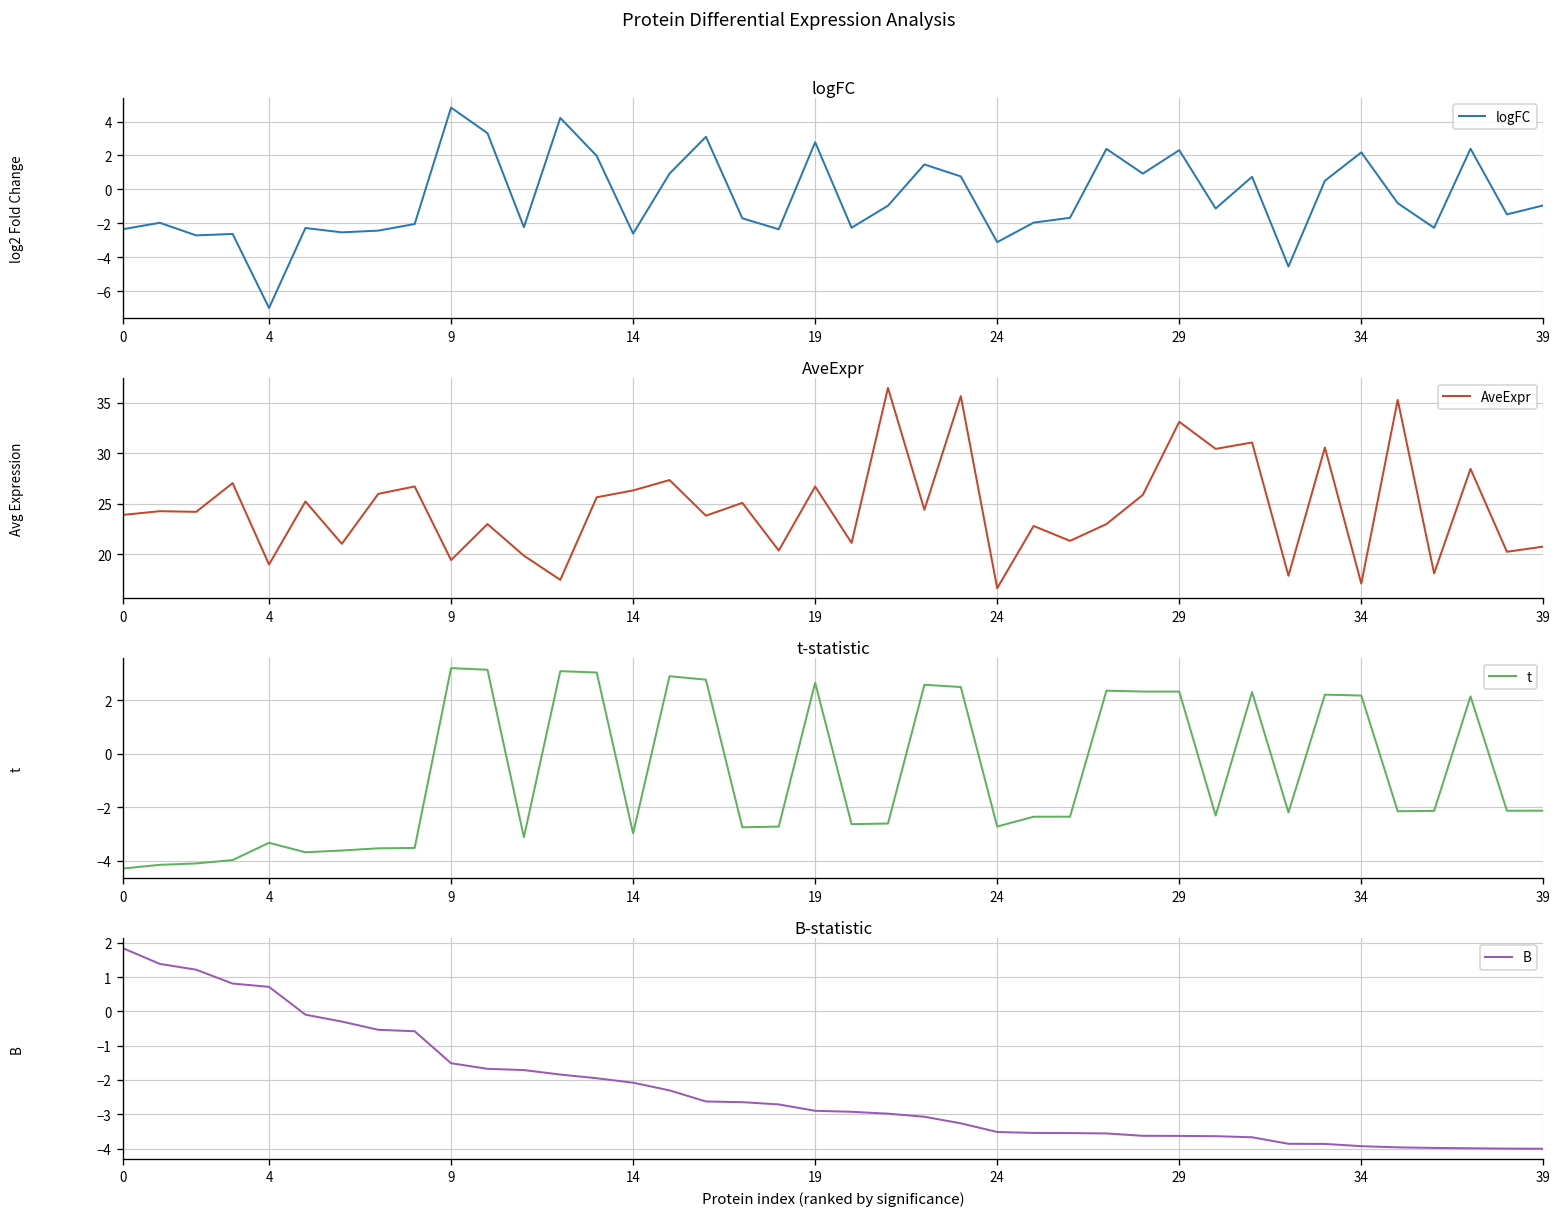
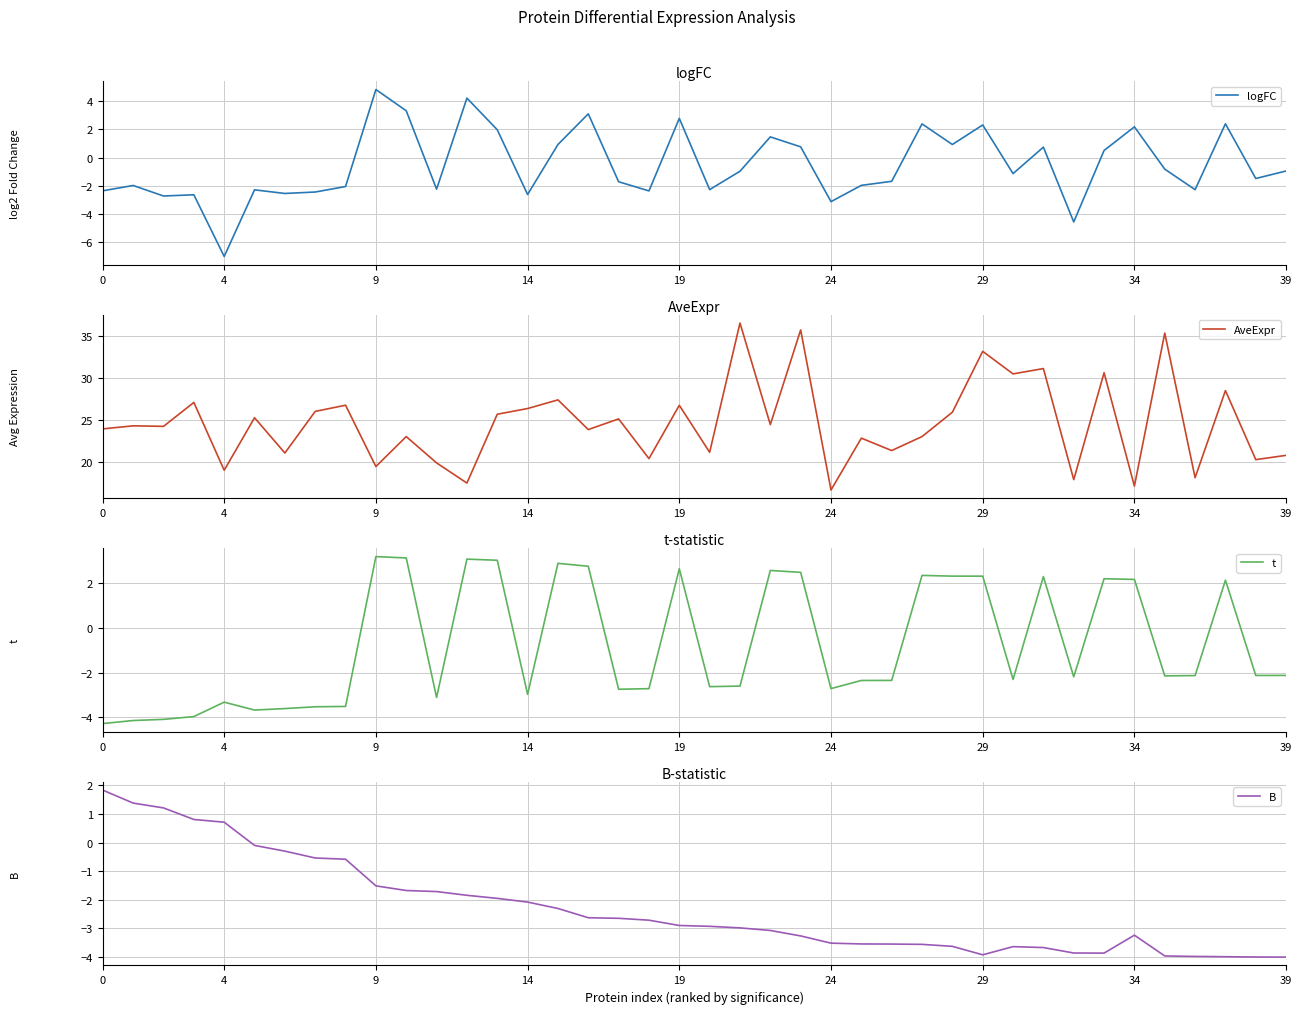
  {
    "logFC": {
      "0": -2.3,
      "4": -7.0,
      "9": 4.8,
      "14": -2.6,
      "19": 2.8,
      "24": -3.1,
      "29": 2.3,
      "34": 2.2,
      "39": -0.9
    },
    "AveExpr": {
      "0": 24,
      "4": 19,
      "9": 19,
      "14": 26,
      "19": 27,
      "24": 17,
      "29": 33,
      "34": 17,
      "39": 21
    },
    "t-statistic": {
      "0": -4.3,
      "4": -3.3,
      "9": 3.2,
      "14": -3.0,
      "19": 2.6,
      "24": -2.7,
      "29": 2.3,
      "34": 2.2,
      "39": -2.1
    },
    "B-statistic": {
      "0": 1.8,
      "4": 0.7,
      "9": -1.5,
      "14": -2.1,
      "19": -2.9,
      "24": -3.5,
-     "29": -3.6,
-     "34": -3.9,
+     "29": -3.9,
+     "34": -3.2,
      "39": -4.0
    }
  }
